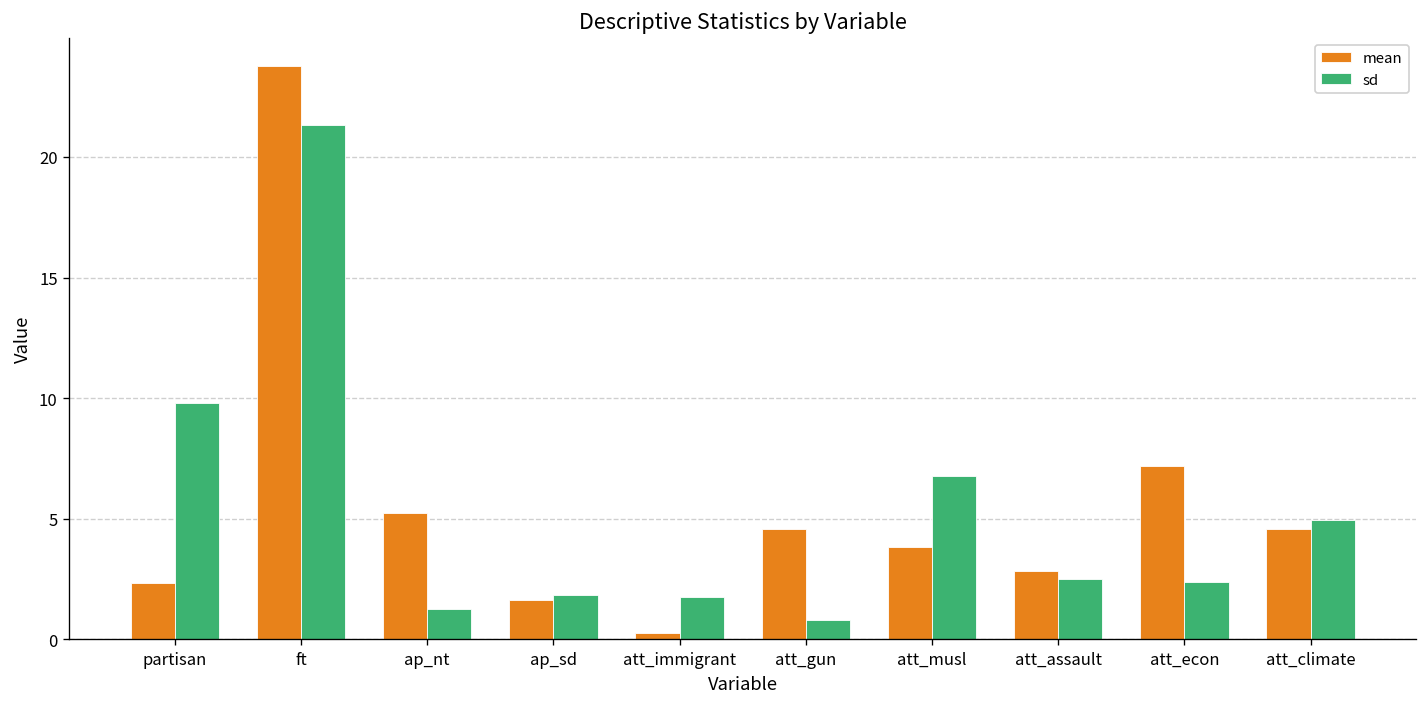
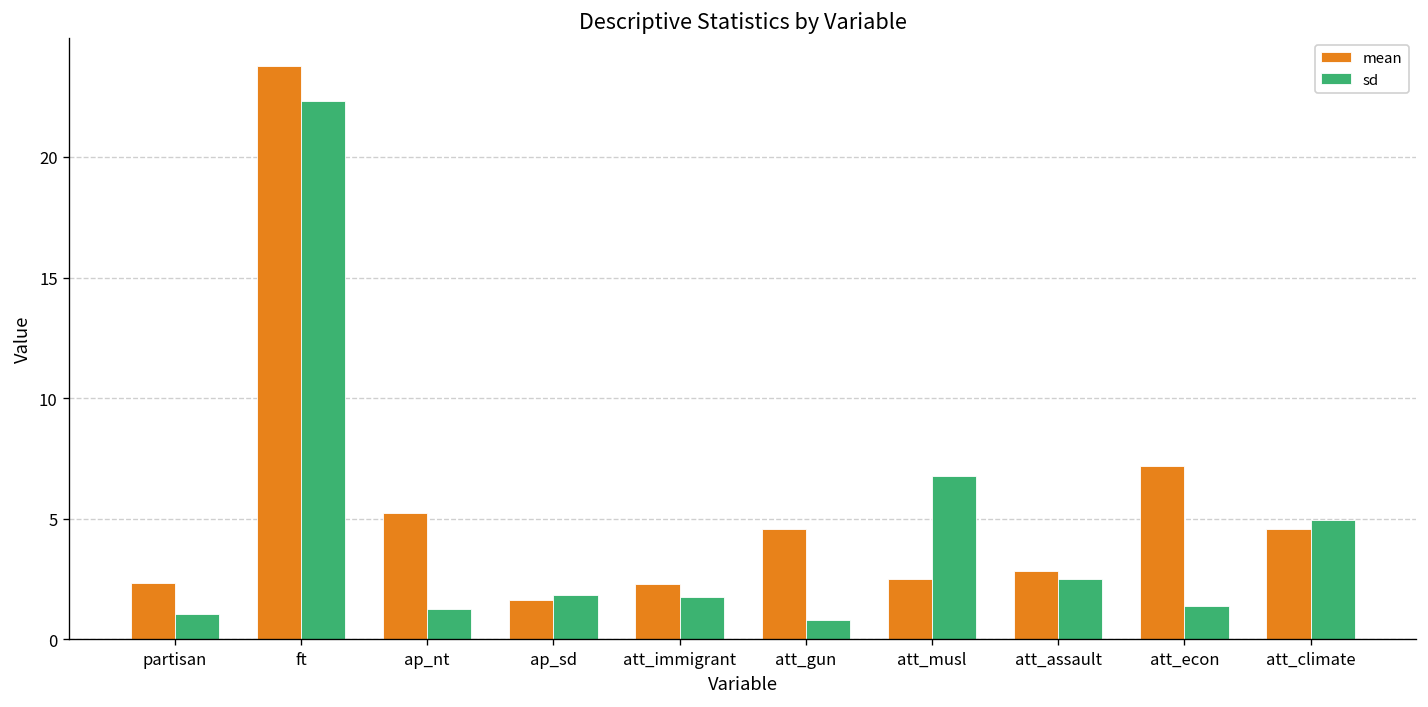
  {
    "mean": {
      "partisan": 2.3,
      "ft": 23.8,
      "ap_nt": 5.2,
      "ap_sd": 1.6,
-     "att_immigrant": 0.3,
+     "att_immigrant": 2.3,
      "att_gun": 4.6,
-     "att_musl": 3.8,
+     "att_musl": 2.5,
      "att_assault": 2.8,
      "att_econ": 7.2,
      "att_climate": 4.6
    },
    "sd": {
-     "partisan": 9.8,
-     "ft": 21.3,
+     "partisan": 1.1,
+     "ft": 22.3,
      "ap_nt": 1.3,
      "ap_sd": 1.8,
      "att_immigrant": 1.7,
      "att_gun": 0.8,
      "att_musl": 6.8,
      "att_assault": 2.5,
-     "att_econ": 2.4,
+     "att_econ": 1.4,
      "att_climate": 5.0
    }
  }
